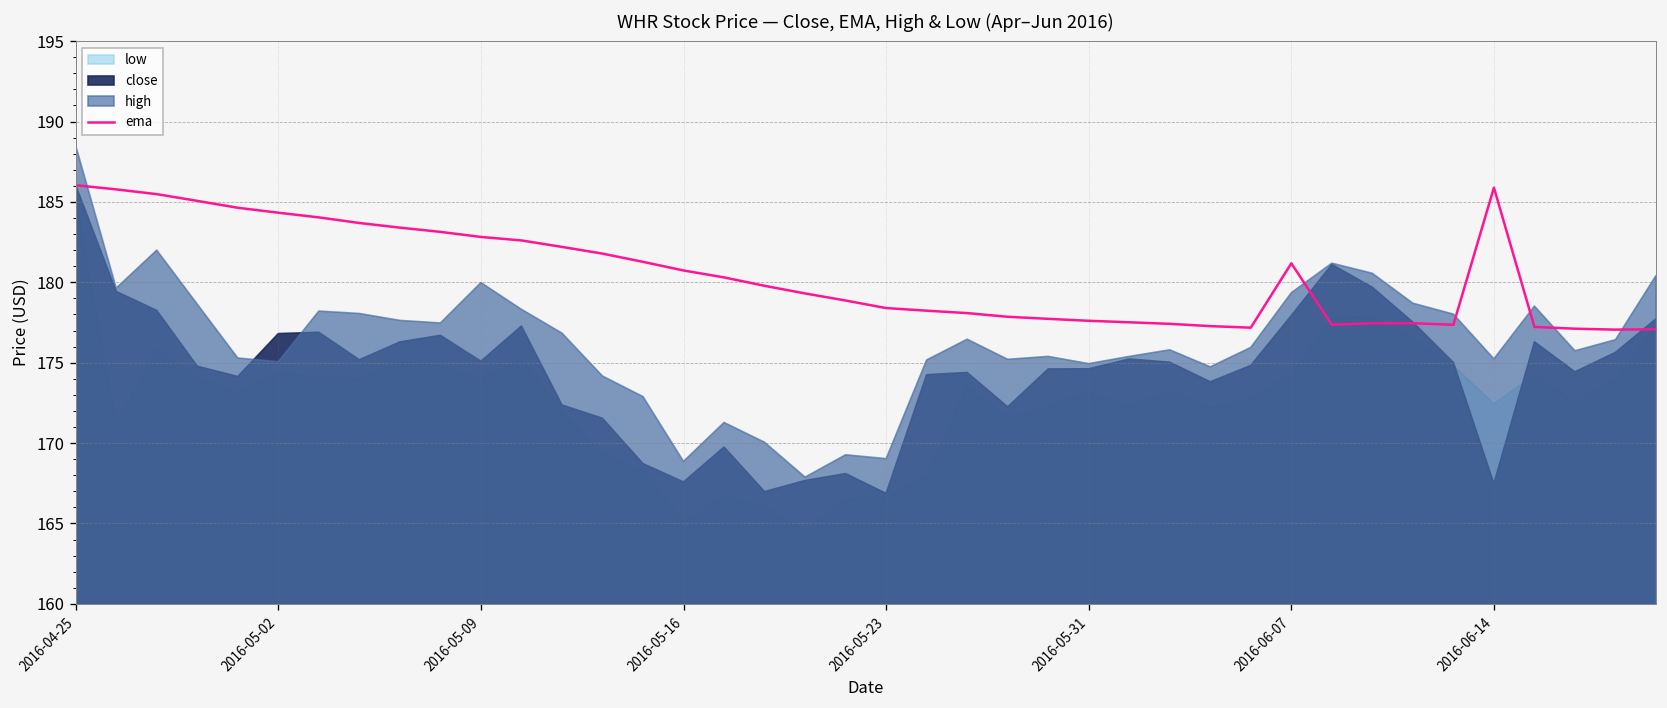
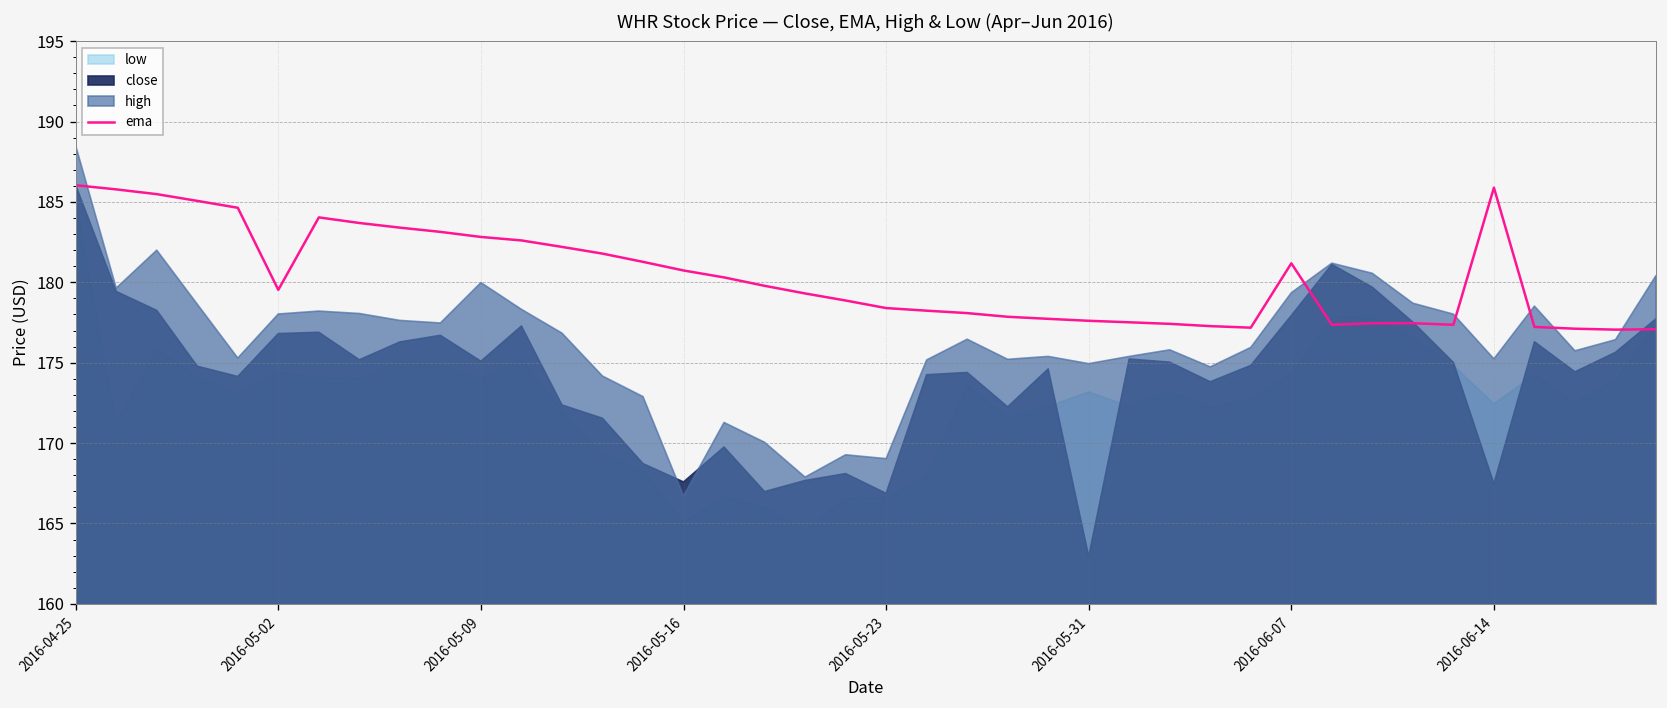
  {
    "low": {
      "2016-04-25": 185.1,
      "2016-05-02": 174.4,
      "2016-05-09": 174.0,
      "2016-05-16": 165.1,
      "2016-05-23": 166.6,
      "2016-05-31": 173.2,
      "2016-06-07": 174.3,
      "2016-06-14": 172.4
    },
    "ema": {
-     "2016-05-02": 184.3,
+     "2016-05-02": 179.5,
      "2016-05-09": 182.8,
      "2016-05-16": 180.7,
      "2016-05-23": 178.4,
      "2016-05-31": 177.6,
      "2016-06-07": 181.2,
      "2016-06-14": 185.9
    },
    "close": {
      "2016-05-02": 176.8,
      "2016-05-09": 175.1,
      "2016-05-16": 167.6,
      "2016-05-23": 166.9,
-     "2016-05-31": 174.6,
+     "2016-05-31": 162.9,
      "2016-06-07": 177.9,
      "2016-06-14": 167.5
    },
    "high": {
      "2016-04-25": 188.5,
-     "2016-05-02": 175.1,
+     "2016-05-02": 178.0,
      "2016-05-09": 180.0,
-     "2016-05-16": 168.9,
+     "2016-05-16": 166.7,
      "2016-05-23": 169.0,
      "2016-05-31": 174.9,
      "2016-06-07": 179.4,
      "2016-06-14": 175.2
    }
  }
